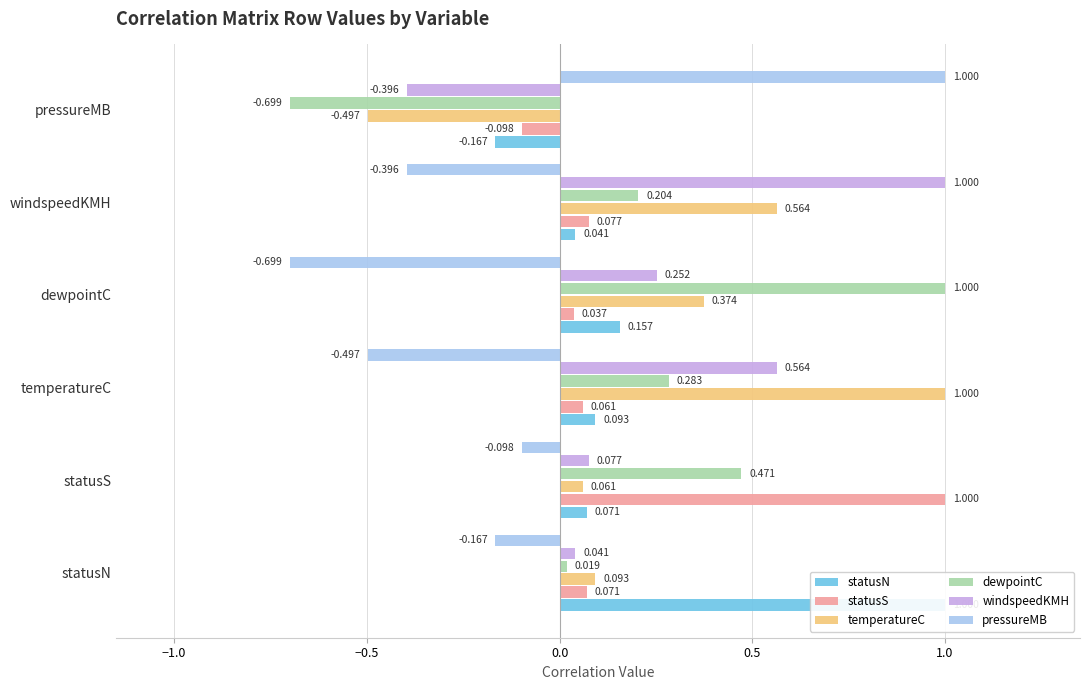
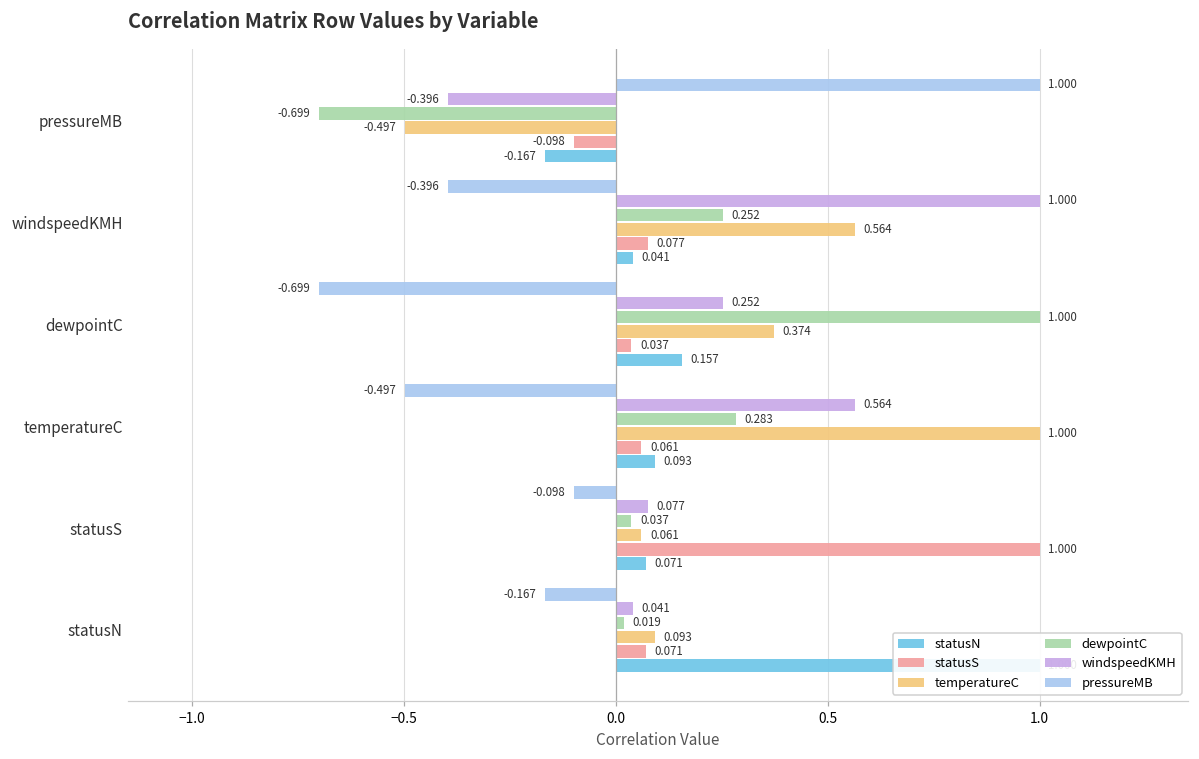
  {
    "dewpointC": {
      "pressureMB": -0.699,
-     "windspeedKMH": 0.204,
+     "windspeedKMH": 0.252,
      "dewpointC": 1.000,
      "temperatureC": 0.283,
-     "statusS": 0.471,
+     "statusS": 0.037,
      "statusN": 0.019
    }
  }
